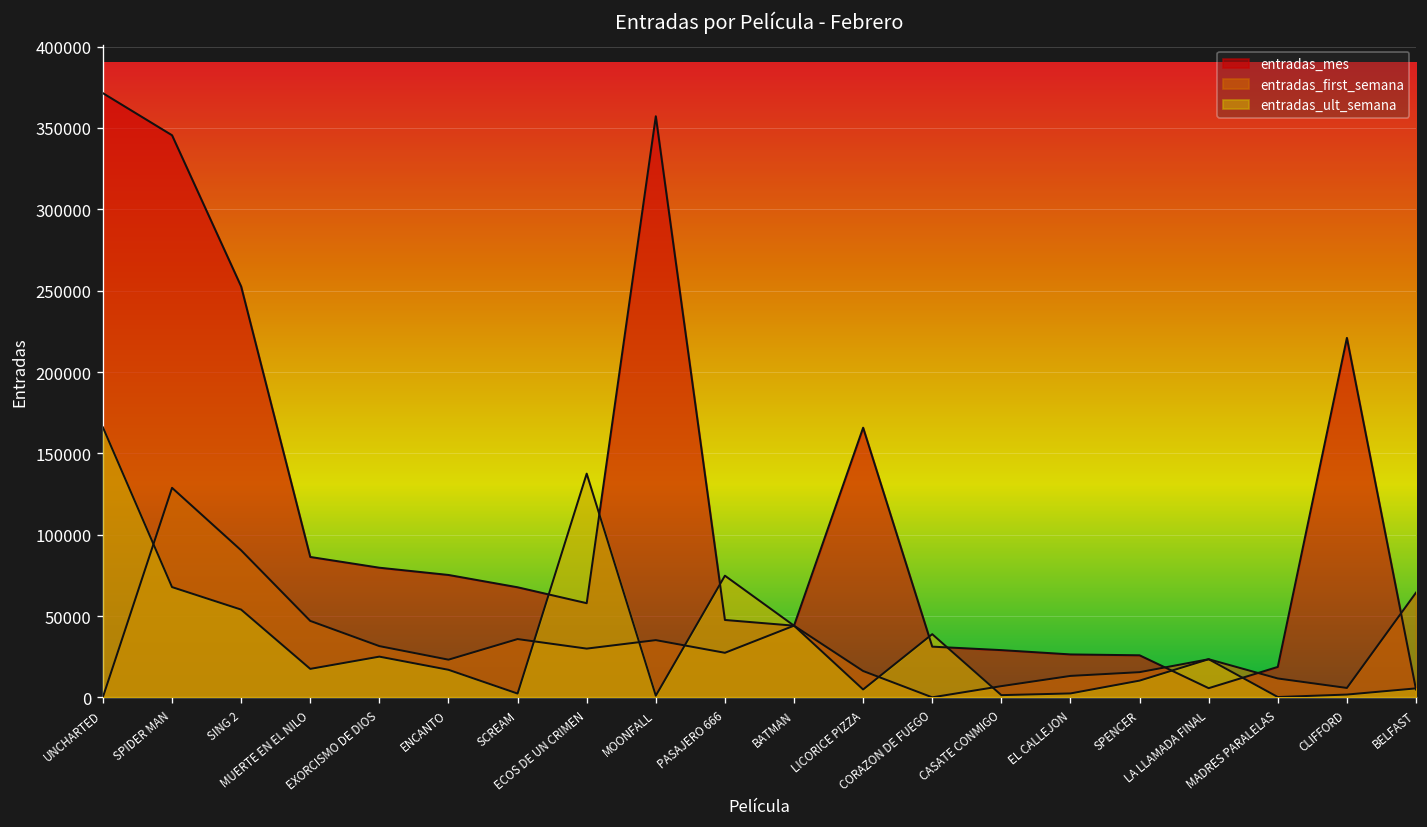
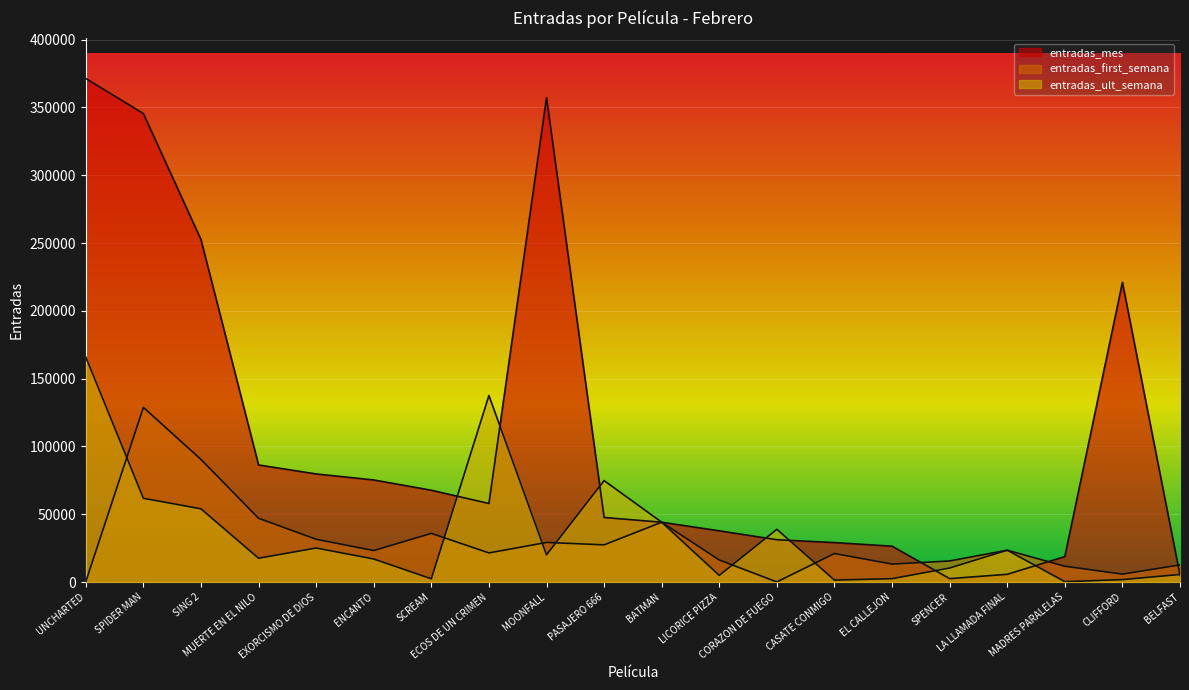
  {
    "entradas_mes": {
      "UNCHARTED": 371000,
      "SPIDER MAN": 346000,
      "SING 2": 253000,
      "MUERTE EN EL NILO": 86000,
      "EXORCISMO DE DIOS": 80000,
      "ENCANTO": 75000,
      "SCREAM": 68000,
      "ECOS DE UN CRIMEN": 58000,
      "MOONFALL": 357000,
      "PASAJERO 666": 48000,
-     "LICORICE PIZZA": 166000,
+     "LICORICE PIZZA": 38000,
      "CORAZON DE FUEGO": 31000,
      "CASATE CONMIGO": 29000,
      "EL CALLEJON": 26000,
-     "SPENCER": 26000,
+     "SPENCER": 3000,
      "LA LLAMADA FINAL": 6000,
      "MADRES PARALELAS": 19000,
      "CLIFFORD": 221000
    },
    "entradas_first_semana": {
      "UNCHARTED": 0,
      "SPIDER MAN": 129000,
      "SING 2": 90000,
      "MUERTE EN EL NILO": 47000,
      "EXORCISMO DE DIOS": 32000,
      "ENCANTO": 23000,
      "SCREAM": 36000,
-     "ECOS DE UN CRIMEN": 30000,
-     "MOONFALL": 35000,
+     "ECOS DE UN CRIMEN": 22000,
+     "MOONFALL": 29000,
      "PASAJERO 666": 27000,
      "LICORICE PIZZA": 16000,
      "CORAZON DE FUEGO": 0,
-     "CASATE CONMIGO": 7000,
+     "CASATE CONMIGO": 21000,
      "EL CALLEJON": 13000,
      "SPENCER": 16000,
      "MADRES PARALELAS": 12000,
      "CLIFFORD": 6000,
-     "BELFAST": 64000
+     "BELFAST": 13000
    },
    "entradas_ult_semana": {
      "UNCHARTED": 166000,
-     "SPIDER MAN": 68000,
+     "SPIDER MAN": 62000,
      "SING 2": 54000,
      "MUERTE EN EL NILO": 18000,
      "EXORCISMO DE DIOS": 25000,
      "ENCANTO": 17000,
      "SCREAM": 2000,
      "ECOS DE UN CRIMEN": 138000,
-     "MOONFALL": 1000,
+     "MOONFALL": 20000,
      "PASAJERO 666": 75000,
      "LICORICE PIZZA": 5000,
      "CORAZON DE FUEGO": 39000,
      "CASATE CONMIGO": 1000,
      "EL CALLEJON": 2000,
      "SPENCER": 10000,
      "MADRES PARALELAS": 0,
      "CLIFFORD": 2000
    }
  }
